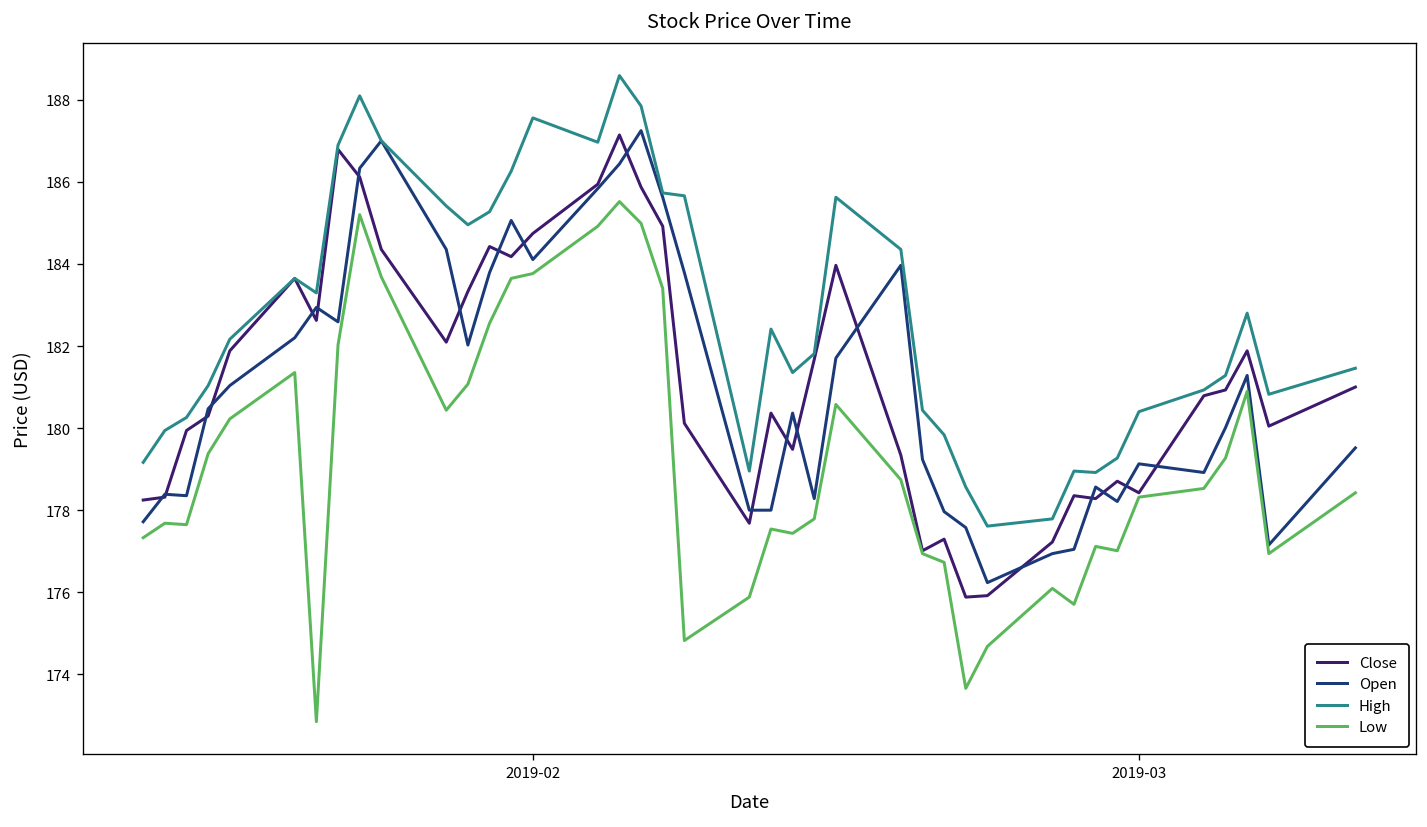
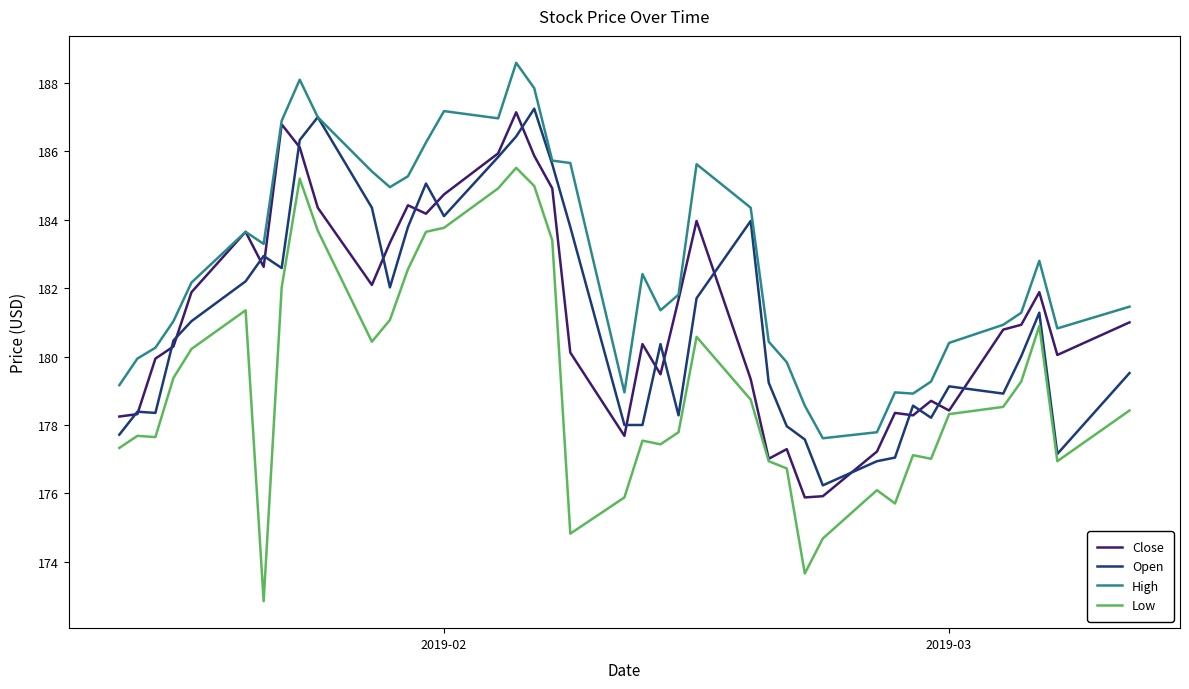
  {
    "High": {
-     "2019-02": 187.6,
+     "2019-02": 187.2,
      "2019-03": 180.4
    },
    "Low": {
      "2019-02": 183.8,
      "2019-03": 178.3
    }
  }
